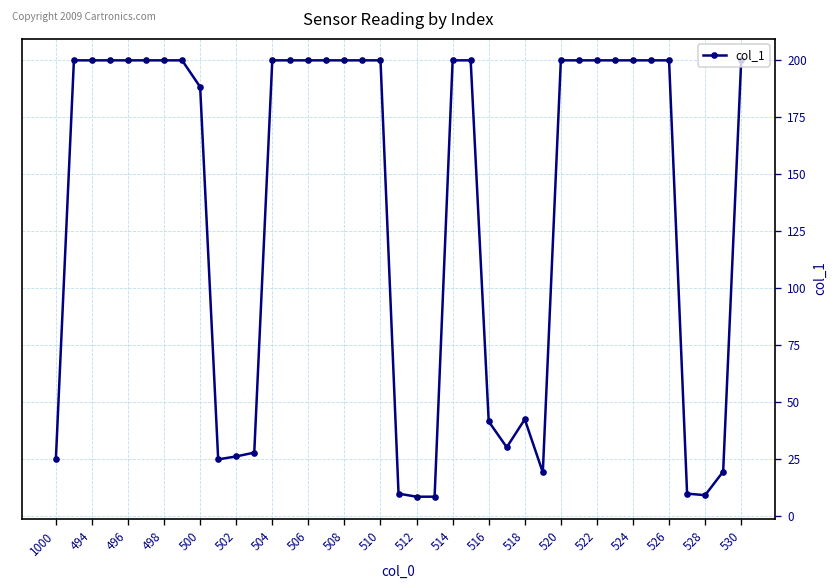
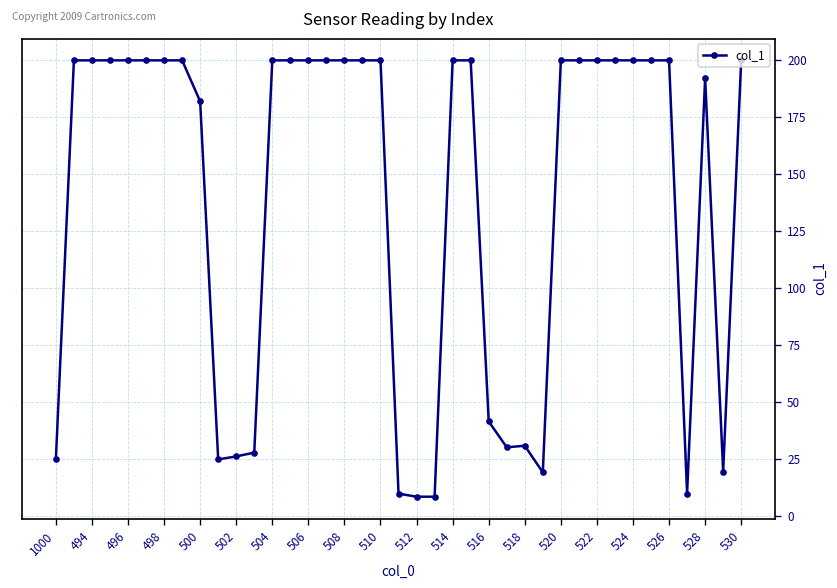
  {
    "1000": 25,
    "494": 200,
    "496": 200,
    "498": 200,
-   "500": 188,
+   "500": 182,
    "502": 26,
    "504": 200,
    "506": 200,
    "508": 200,
    "510": 200,
    "512": 9,
    "514": 200,
    "516": 42,
-   "518": 43,
+   "518": 31,
    "520": 200,
    "522": 200,
    "524": 200,
    "526": 200,
-   "528": 9
+   "528": 192
  }
